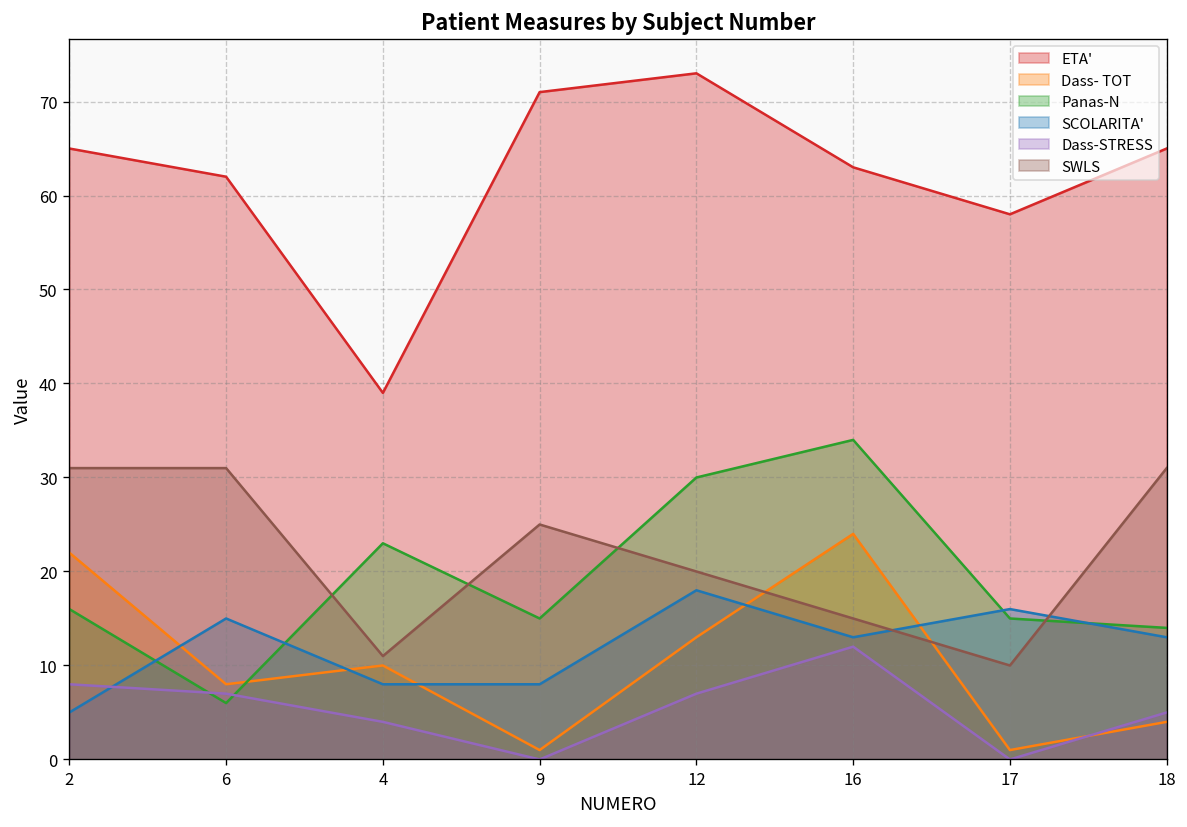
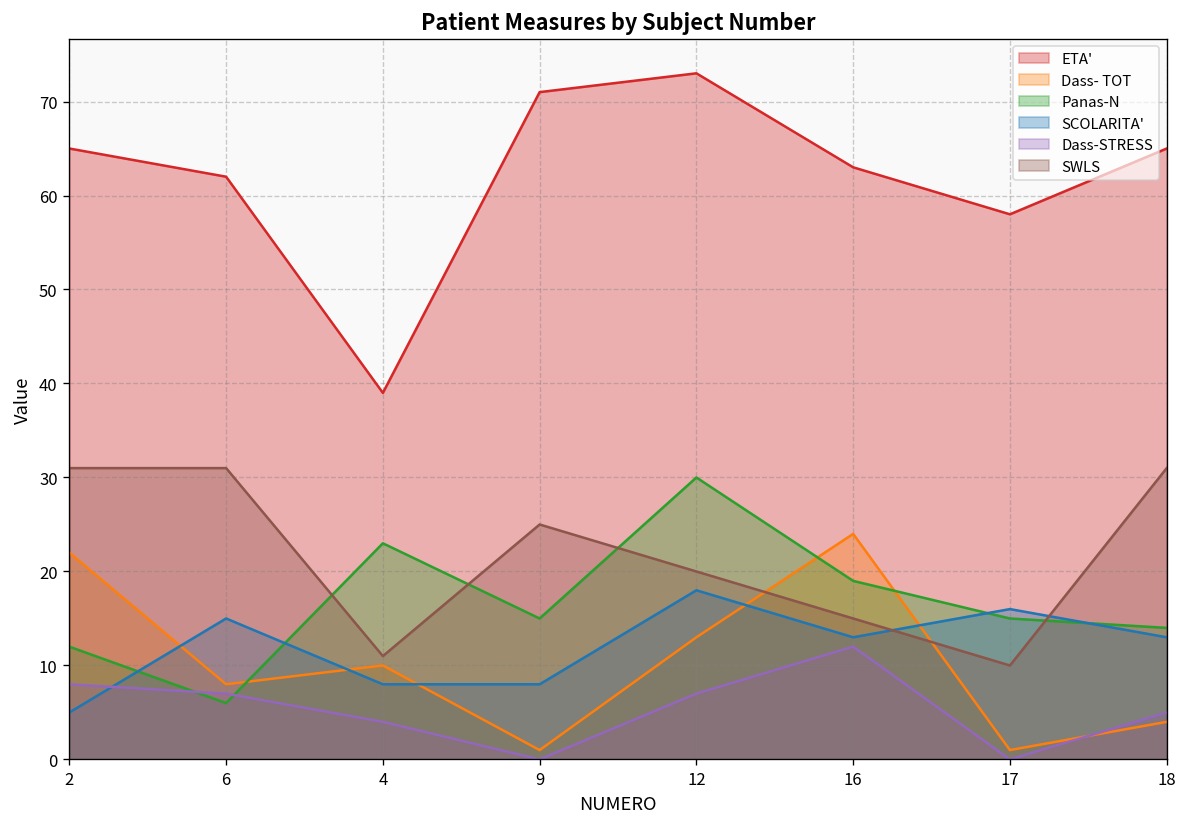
  {
    "Panas-N": {
-     "2": 16,
+     "2": 12,
      "6": 6,
      "4": 23,
      "9": 15,
      "12": 30,
-     "16": 34,
+     "16": 19,
      "17": 15,
      "18": 14
    },
    "SCOLARITA'": {
      "2": 5,
      "6": 15,
      "4": 8,
      "9": 8,
      "12": 18,
      "16": 13,
      "17": 16,
      "18": 13
    },
    "Dass-STRESS": {
      "2": 8,
      "6": 7,
      "4": 4,
      "9": 0,
      "12": 7,
      "16": 12,
      "17": 0,
      "18": 5
    }
  }
